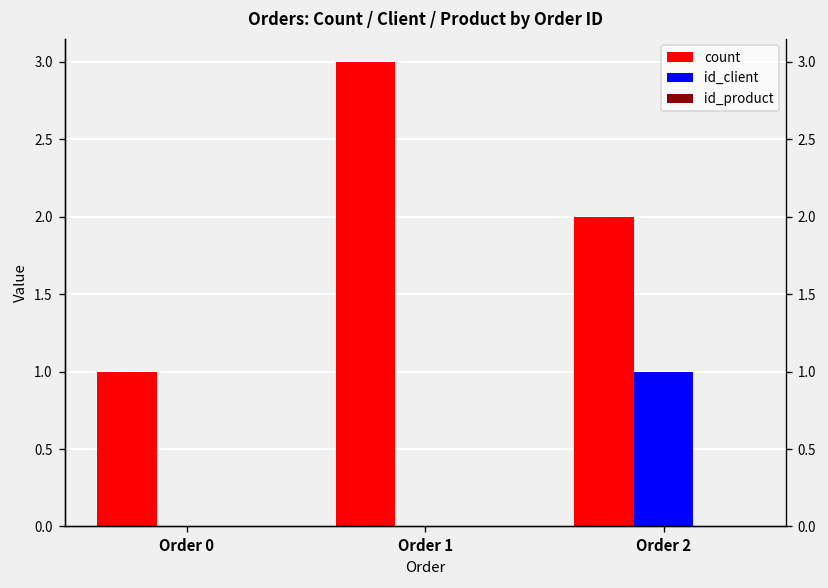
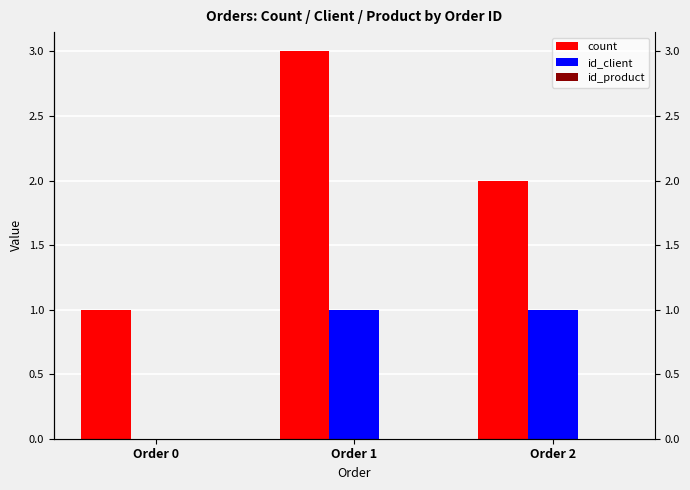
  {
    "count": {
      "Order 0": 1,
      "Order 1": 3,
      "Order 2": 2
    },
    "id_client": {
      "Order 0": 0,
-     "Order 1": 0,
+     "Order 1": 1,
      "Order 2": 1
    },
    "id_product": {
      "Order 0": 0,
      "Order 1": 0,
      "Order 2": 0
    }
  }
